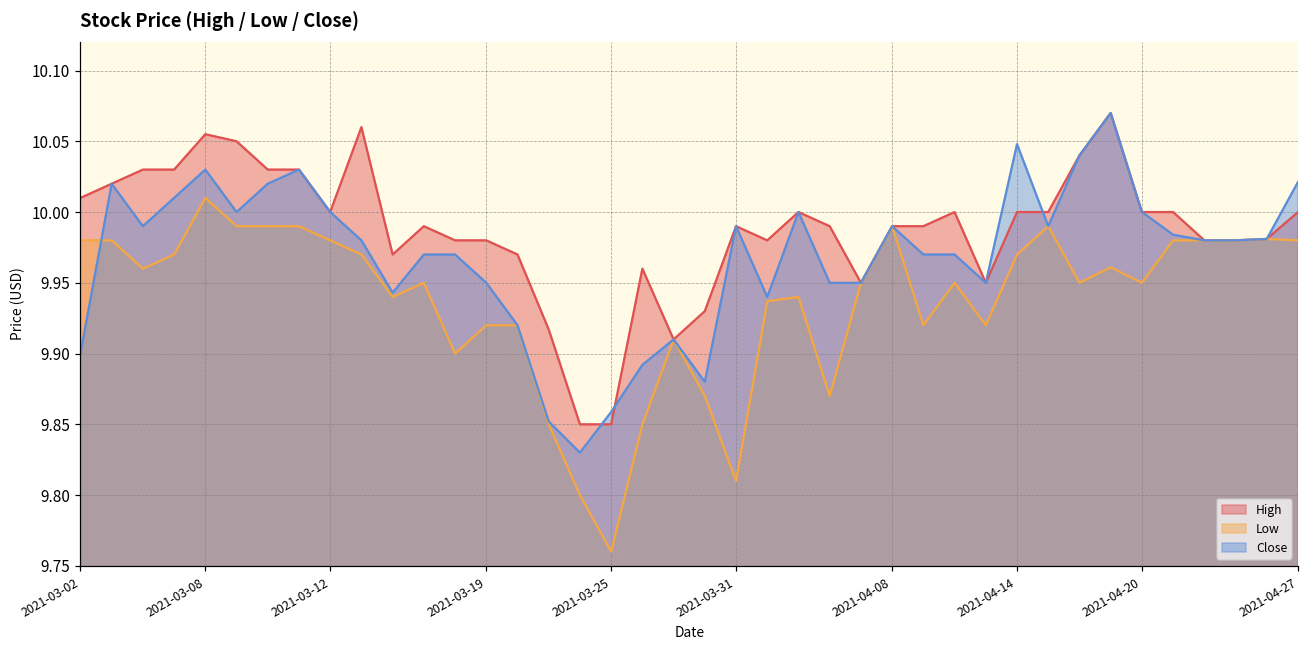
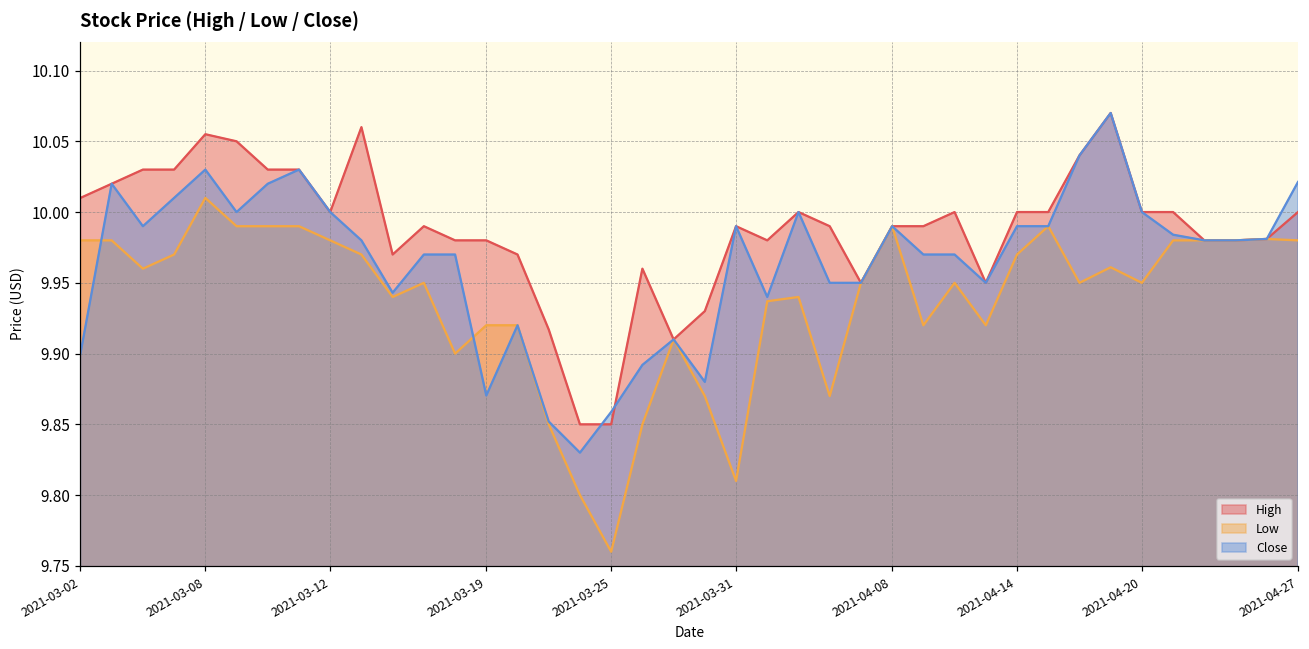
  {
    "Close": {
      "2021-03-02": 9.900,
      "2021-03-08": 10.030,
-     "2021-03-19": 9.950,
+     "2021-03-19": 9.870,
      "2021-03-25": 9.859,
-     "2021-04-14": 10.048,
+     "2021-04-14": 9.990,
      "2021-04-27": 10.021
    }
  }
